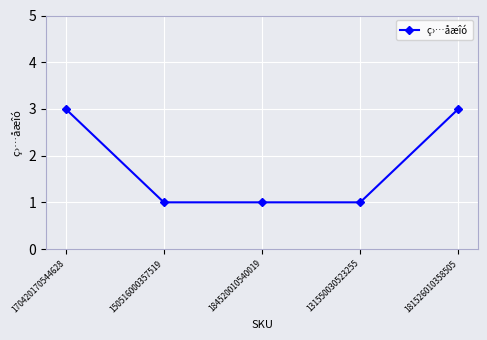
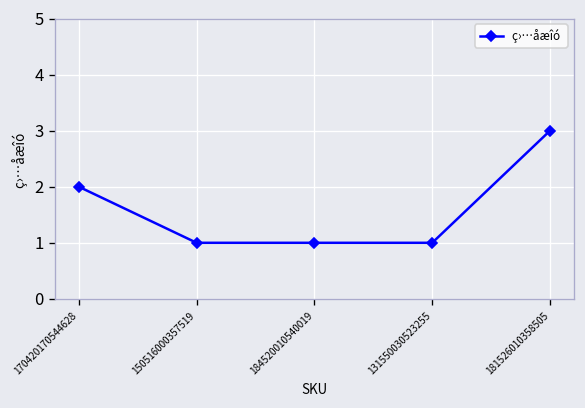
  {
-   "170420170544628": 3,
+   "170420170544628": 2,
    "150516000357519": 1,
    "184520010540019": 1,
    "131550030523255": 1,
    "181526010358505": 3
  }
